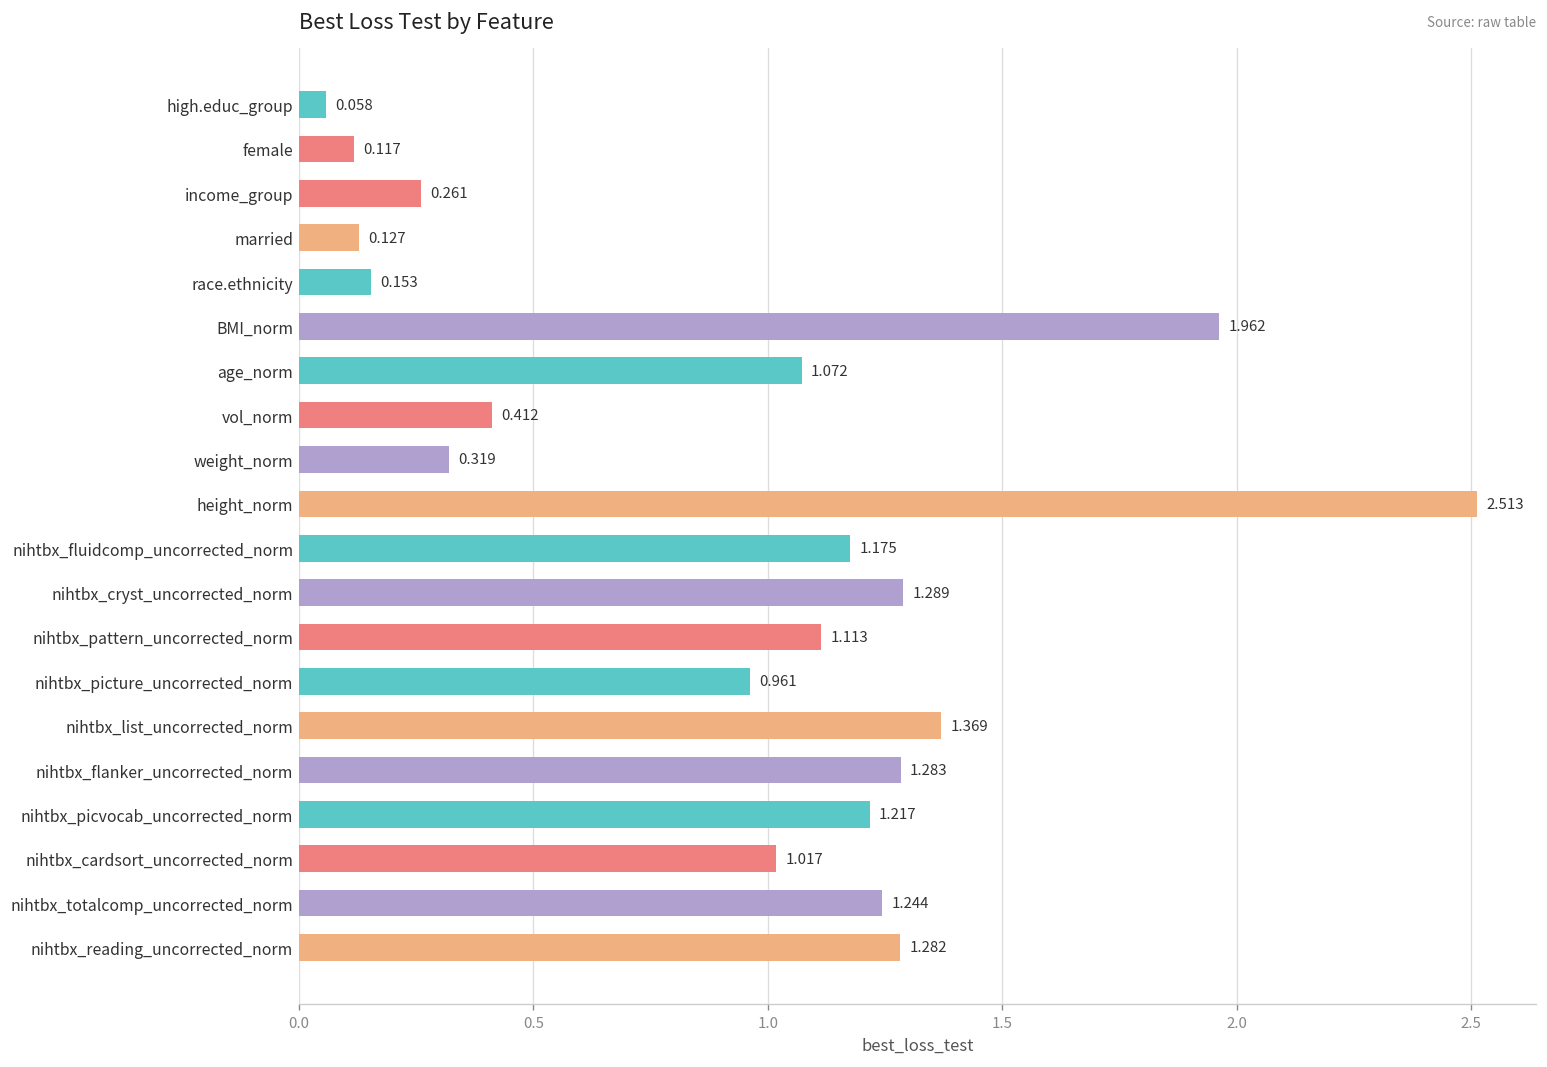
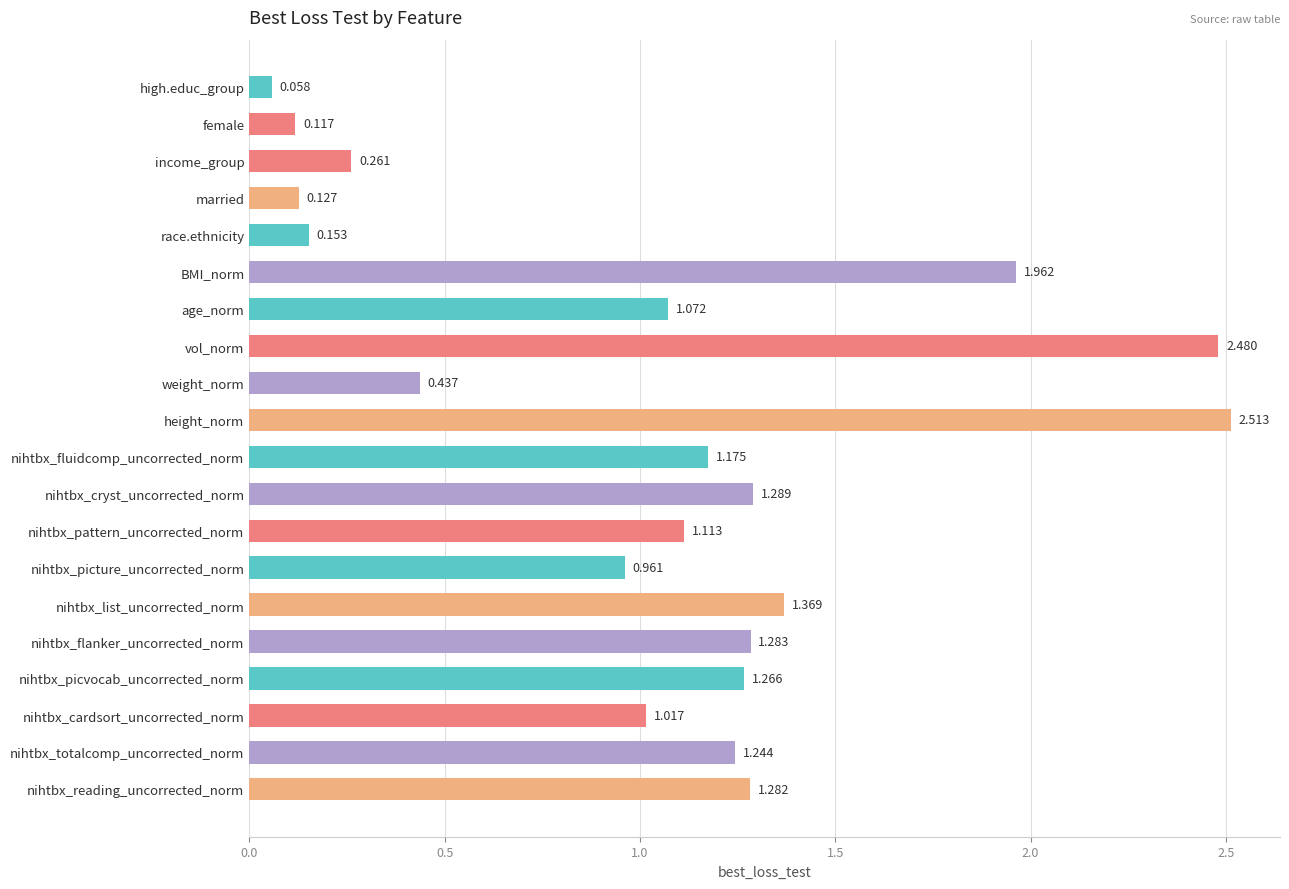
  {
    "high.educ_group": 0.058,
    "female": 0.117,
    "income_group": 0.261,
    "married": 0.127,
    "race.ethnicity": 0.153,
    "BMI_norm": 1.962,
    "age_norm": 1.072,
-   "vol_norm": 0.412,
-   "weight_norm": 0.319,
+   "vol_norm": 2.480,
+   "weight_norm": 0.437,
    "height_norm": 2.513,
    "nihtbx_fluidcomp_uncorrected_norm": 1.175,
    "nihtbx_cryst_uncorrected_norm": 1.289,
    "nihtbx_pattern_uncorrected_norm": 1.113,
    "nihtbx_picture_uncorrected_norm": 0.961,
    "nihtbx_list_uncorrected_norm": 1.369,
    "nihtbx_flanker_uncorrected_norm": 1.283,
-   "nihtbx_picvocab_uncorrected_norm": 1.217,
+   "nihtbx_picvocab_uncorrected_norm": 1.266,
    "nihtbx_cardsort_uncorrected_norm": 1.017,
    "nihtbx_totalcomp_uncorrected_norm": 1.244,
    "nihtbx_reading_uncorrected_norm": 1.282
  }
